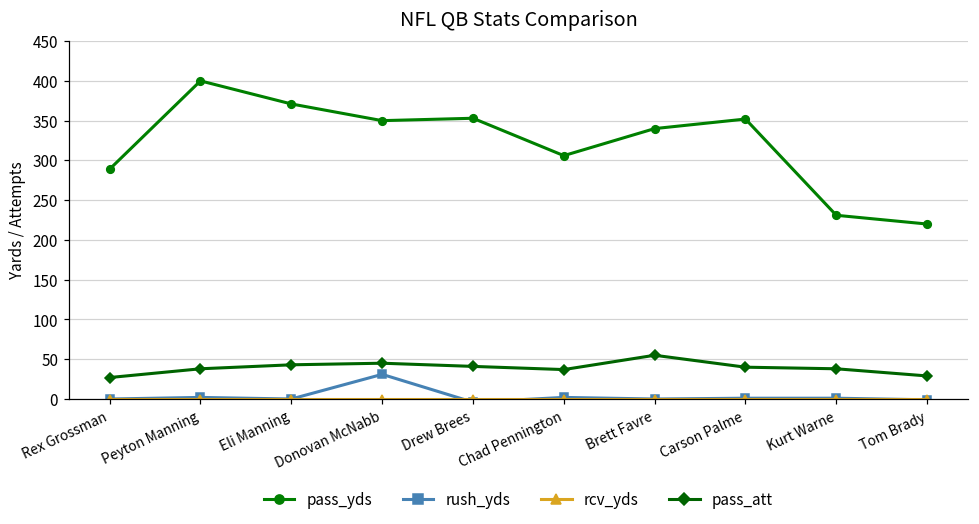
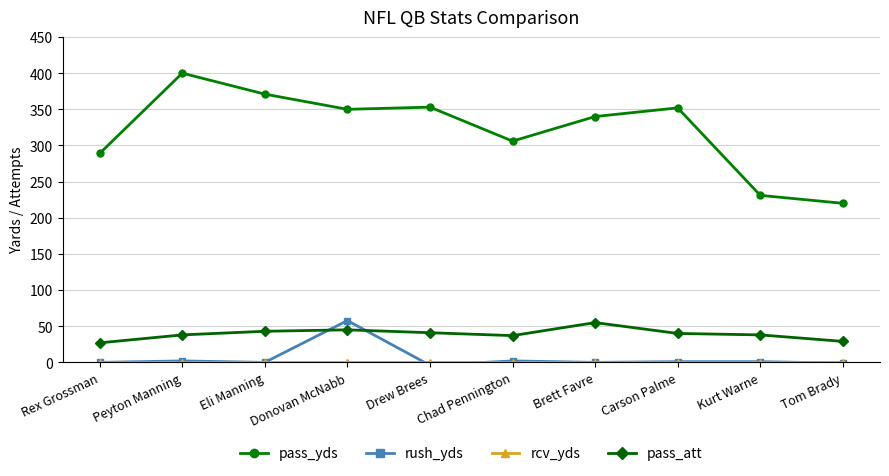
  {
    "rush_yds": {
-     "Donovan McNabb": 30
+     "Donovan McNabb": 60
    },
    "rcv_yds": {
      "Donovan McNabb": 0,
      "Drew Brees": 0
    }
  }
